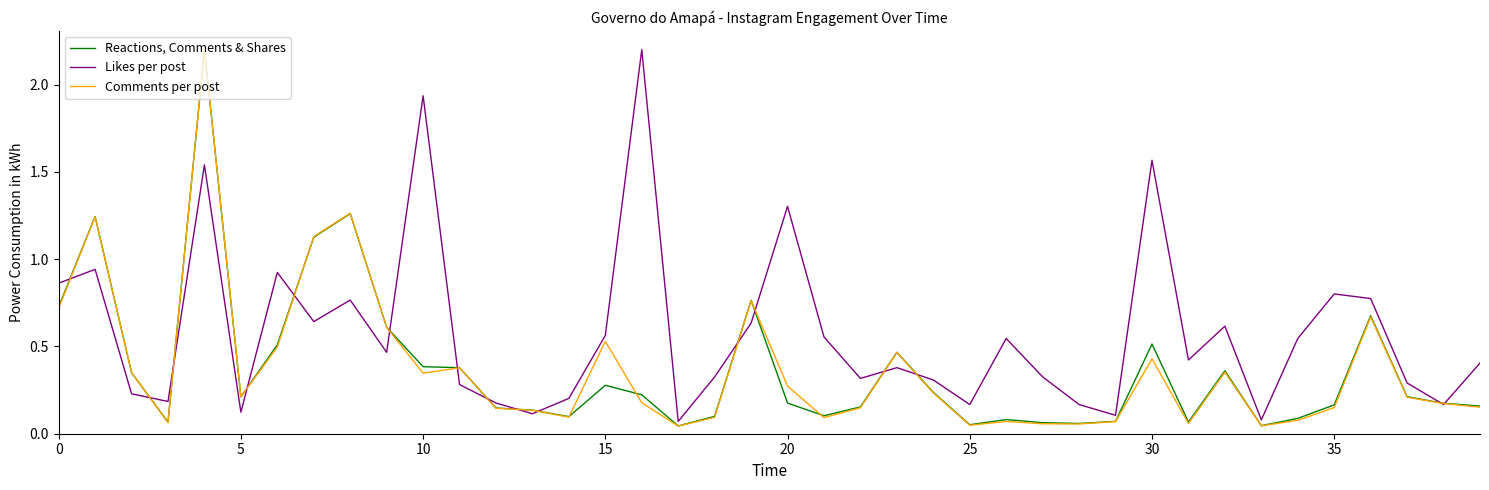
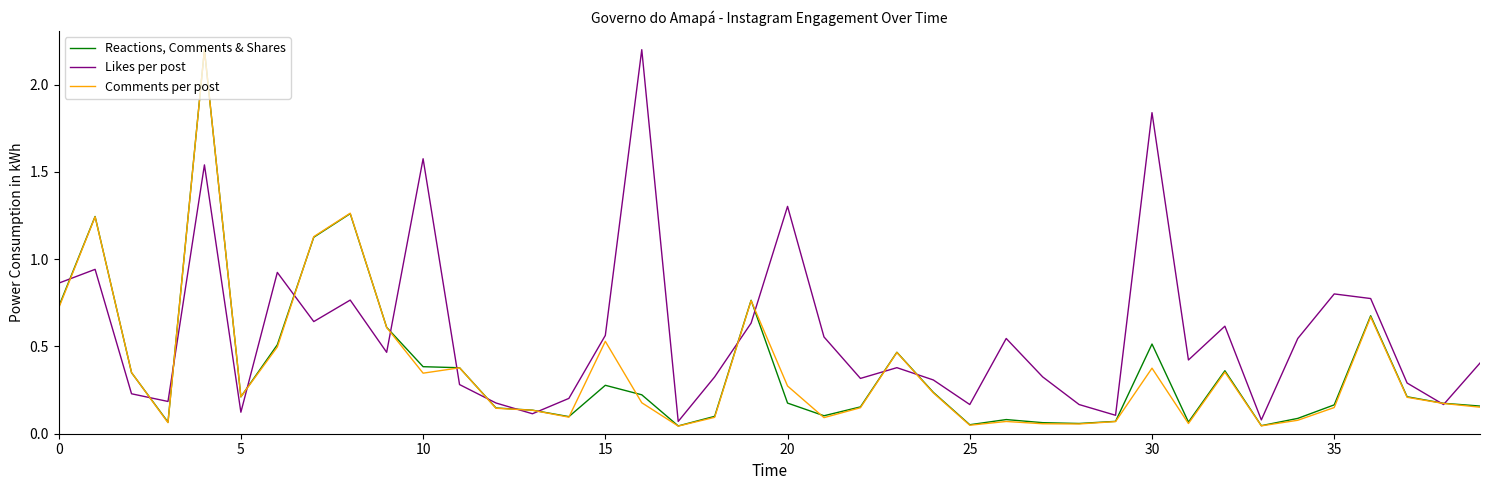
  {
    "Reactions, Comments & Shares": {
      "10": 0.38,
      "15": 0.28,
      "20": 0.18,
      "30": 0.51,
      "35": 0.17
    },
    "Likes per post": {
      "0": 0.86,
      "5": 0.12,
-     "10": 1.94,
+     "10": 1.58,
      "15": 0.56,
      "20": 1.30,
      "25": 0.17,
-     "30": 1.57,
+     "30": 1.84,
      "35": 0.80
    },
    "Comments per post": {
      "10": 0.35,
      "15": 0.53,
      "20": 0.27,
-     "30": 0.43,
+     "30": 0.38,
      "35": 0.15
    }
  }
